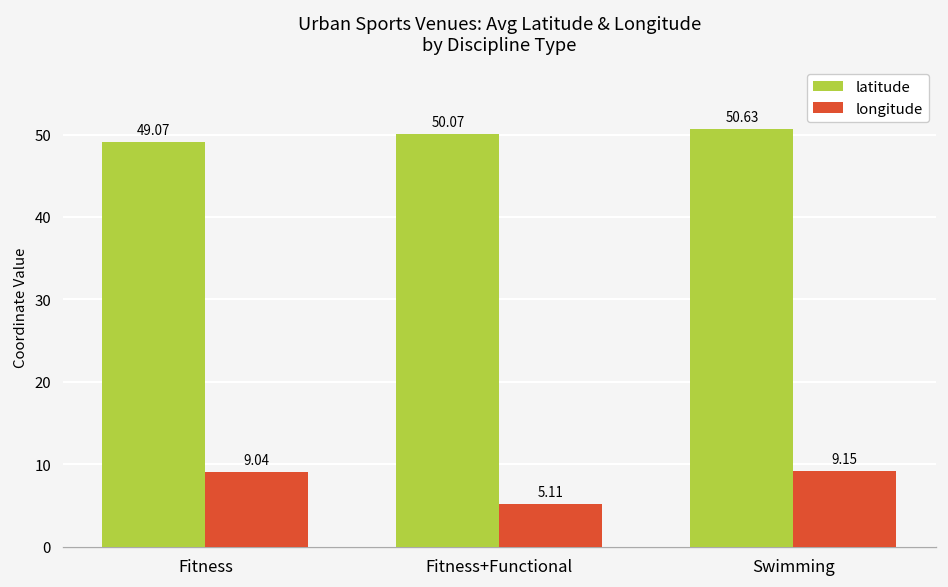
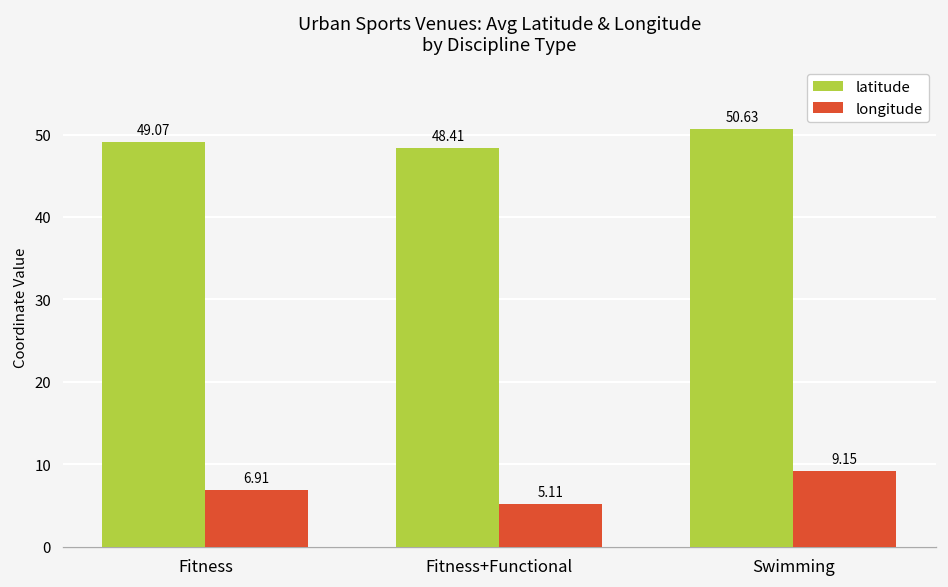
  {
    "latitude": {
      "Fitness": 49.07,
-     "Fitness+Functional": 50.07,
+     "Fitness+Functional": 48.41,
      "Swimming": 50.63
    },
    "longitude": {
-     "Fitness": 9.04,
+     "Fitness": 6.91,
      "Fitness+Functional": 5.11,
      "Swimming": 9.15
    }
  }
